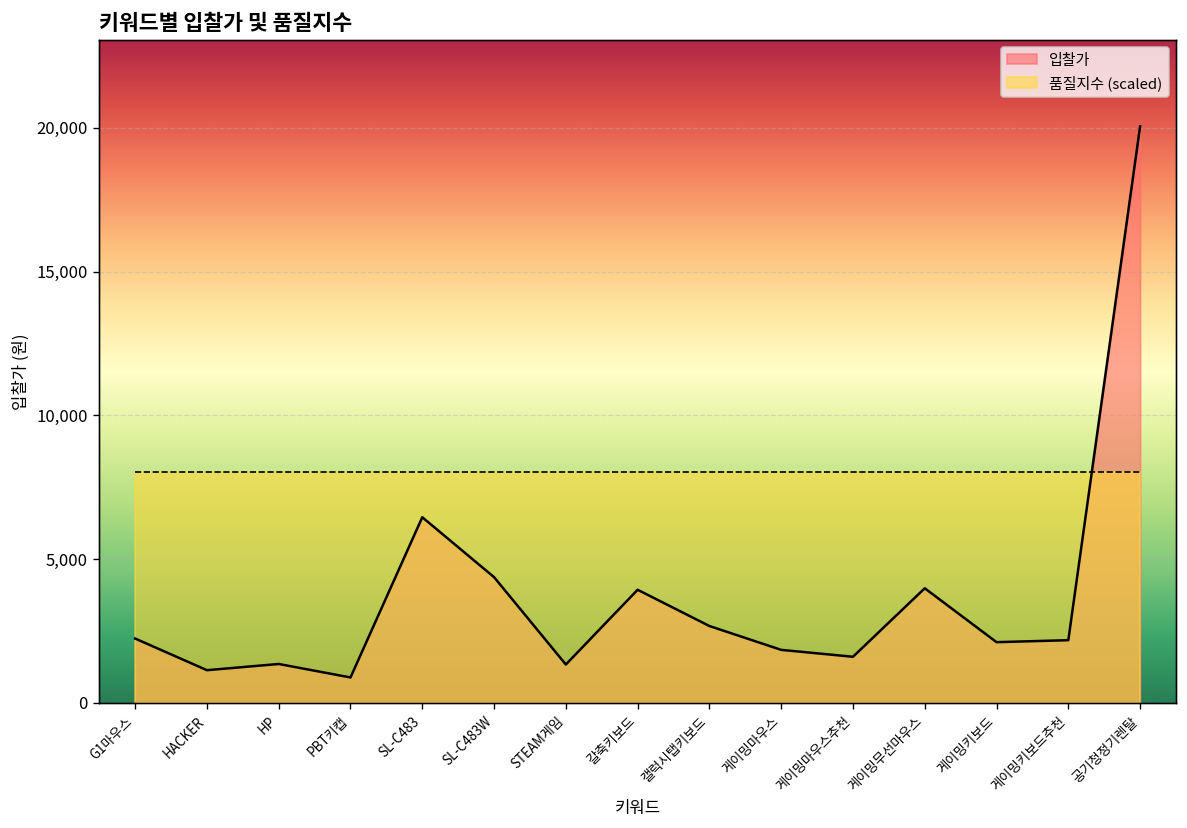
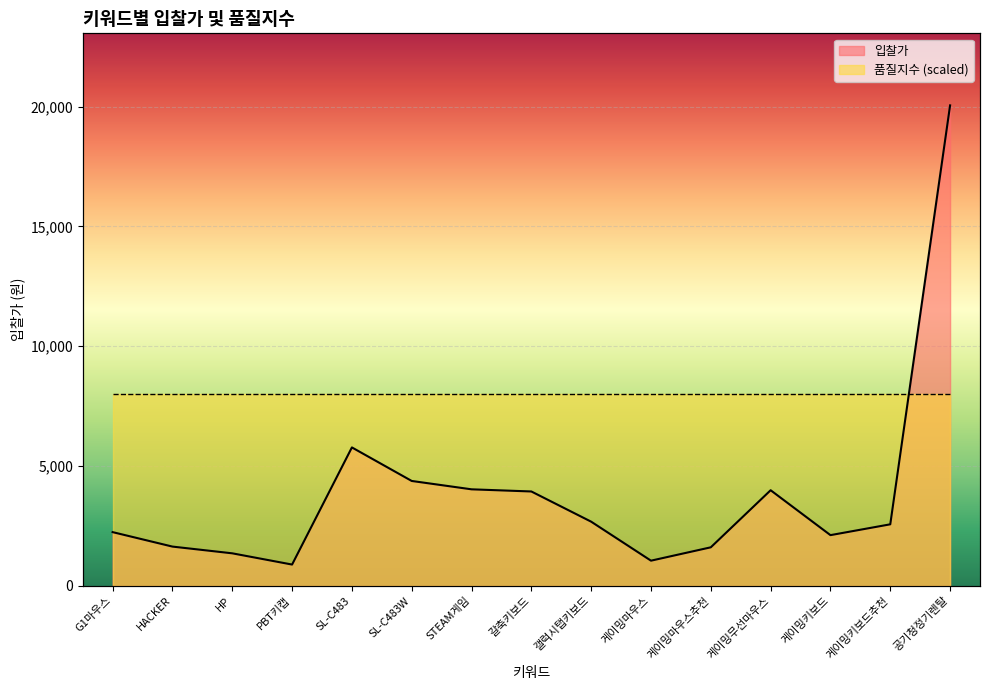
  {
    "입찰가": {
      "G1마우스": "2,200",
-     "HACKER": "1,100",
+     "HACKER": "1,600",
      "HP": "1,300",
      "PBT키캡": "900",
-     "SL-C483": "6,500",
+     "SL-C483": "5,800",
      "SL-C483W": "4,400",
-     "STEAM게임": "1,300",
+     "STEAM게임": "4,000",
      "갈축키보드": "3,900",
      "갤럭시탭키보드": "2,700",
-     "게이밍마우스": "1,800",
+     "게이밍마우스": "1,000",
      "게이밍마우스추천": "1,600",
      "게이밍무선마우스": "4,000",
      "게이밍키보드": "2,100",
-     "게이밍키보드추천": "2,200",
+     "게이밍키보드추천": "2,600",
      "공기청정기렌탈": "20,100"
    },
    "품질지수 (scaled)": {
      "G1마우스": "8,000",
      "HACKER": "8,000",
      "HP": "8,000",
      "PBT키캡": "8,000",
      "SL-C483": "8,000",
      "SL-C483W": "8,000",
      "STEAM게임": "8,000",
      "갈축키보드": "8,000",
      "갤럭시탭키보드": "8,000",
      "게이밍마우스": "8,000",
      "게이밍마우스추천": "8,000",
      "게이밍무선마우스": "8,000",
      "게이밍키보드": "8,000",
      "게이밍키보드추천": "8,000",
      "공기청정기렌탈": "8,000"
    }
  }
